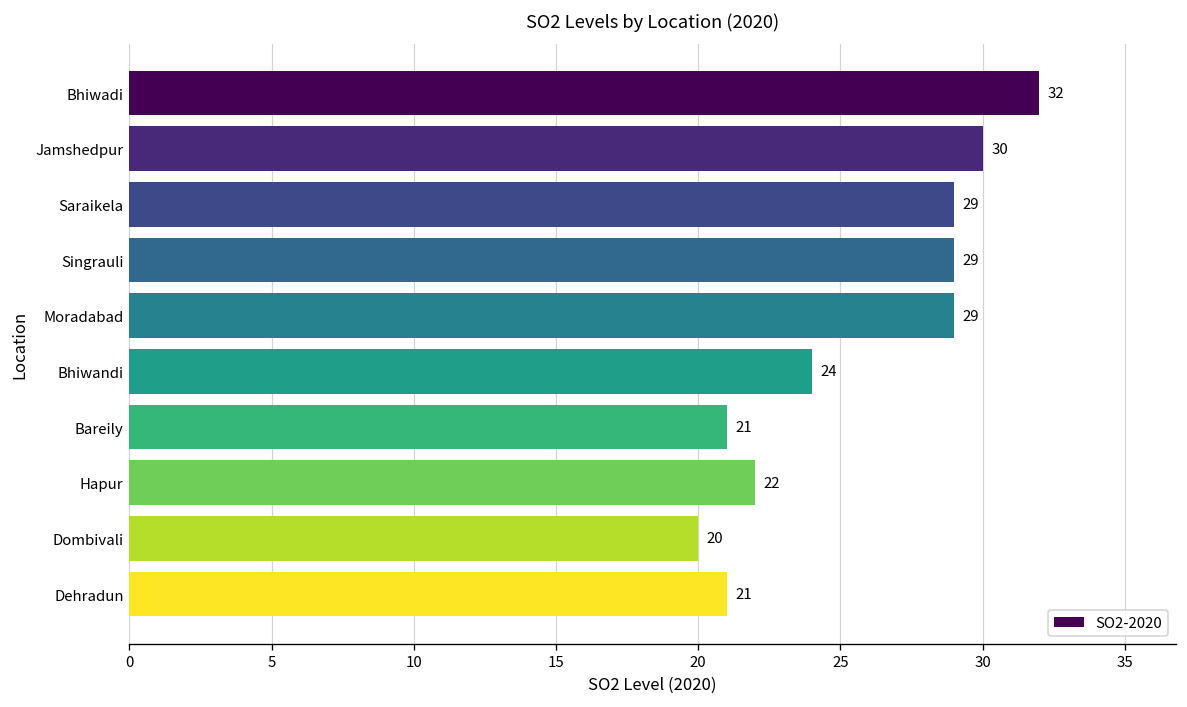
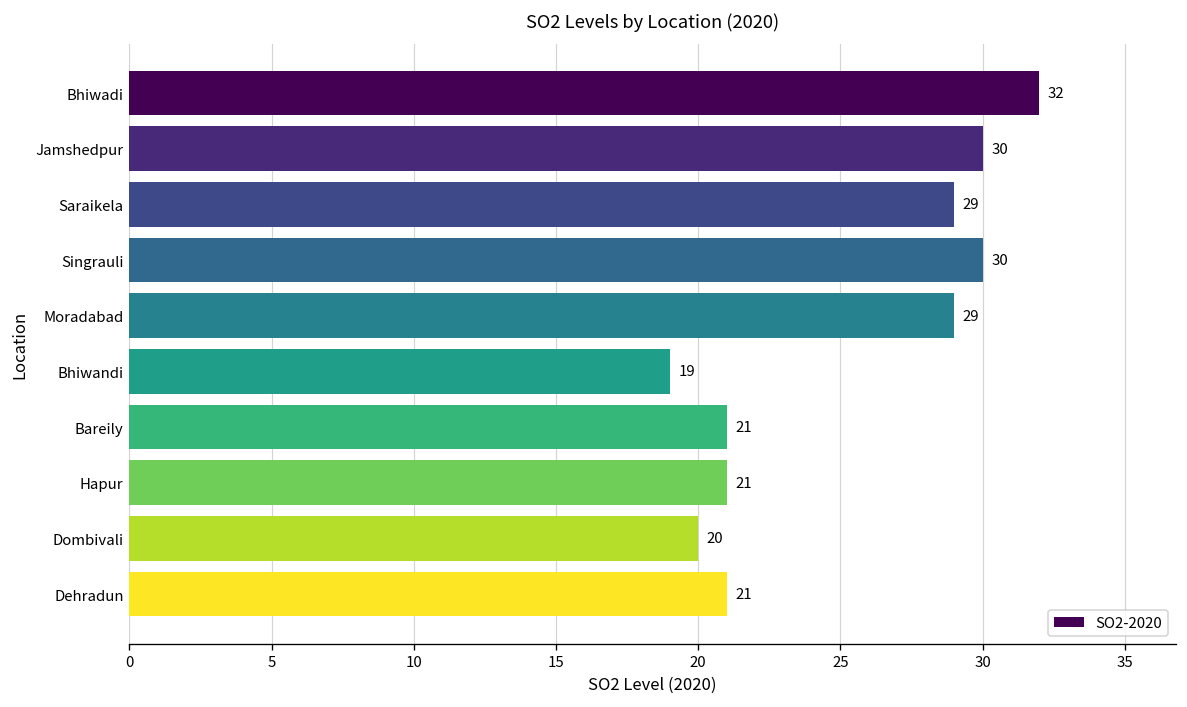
  {
    "Bhiwadi": 32,
    "Jamshedpur": 30,
    "Saraikela": 29,
-   "Singrauli": 29,
+   "Singrauli": 30,
    "Moradabad": 29,
-   "Bhiwandi": 24,
+   "Bhiwandi": 19,
    "Bareily": 21,
-   "Hapur": 22,
+   "Hapur": 21,
    "Dombivali": 20,
    "Dehradun": 21
  }
